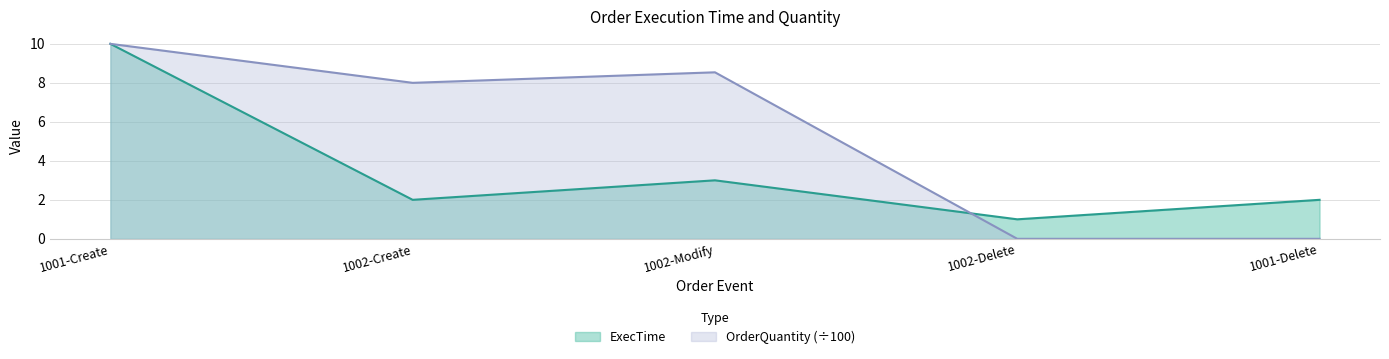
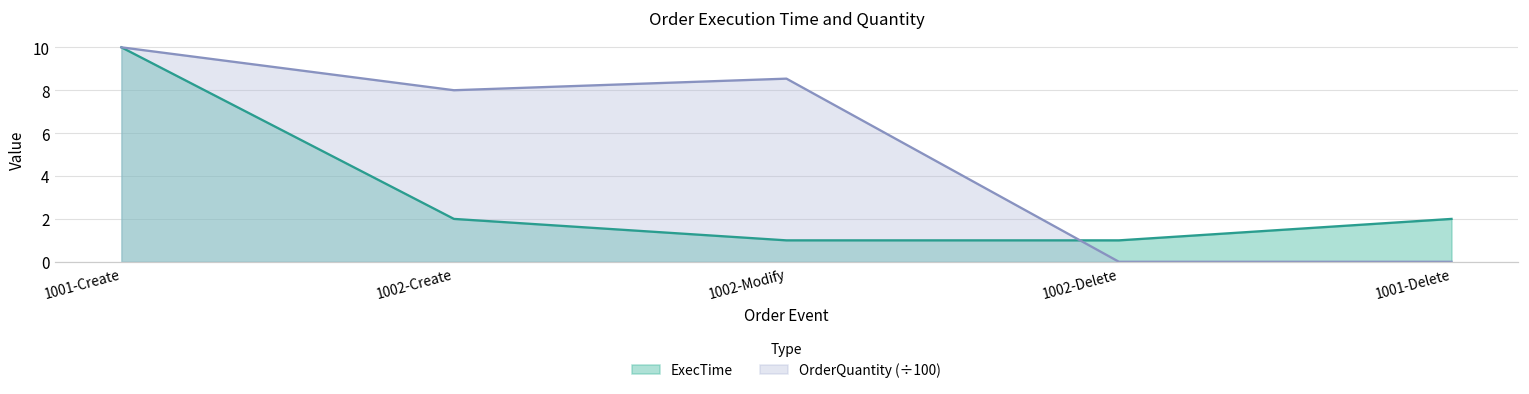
  {
    "ExecTime": {
      "1002-Create": 2,
-     "1002-Modify": 3,
+     "1002-Modify": 1,
      "1002-Delete": 1,
      "1001-Delete": 2
    },
    "OrderQuantity (÷100)": {
      "1002-Create": 8,
      "1002-Modify": 8.5,
      "1002-Delete": 0,
      "1001-Delete": 0
    }
  }
